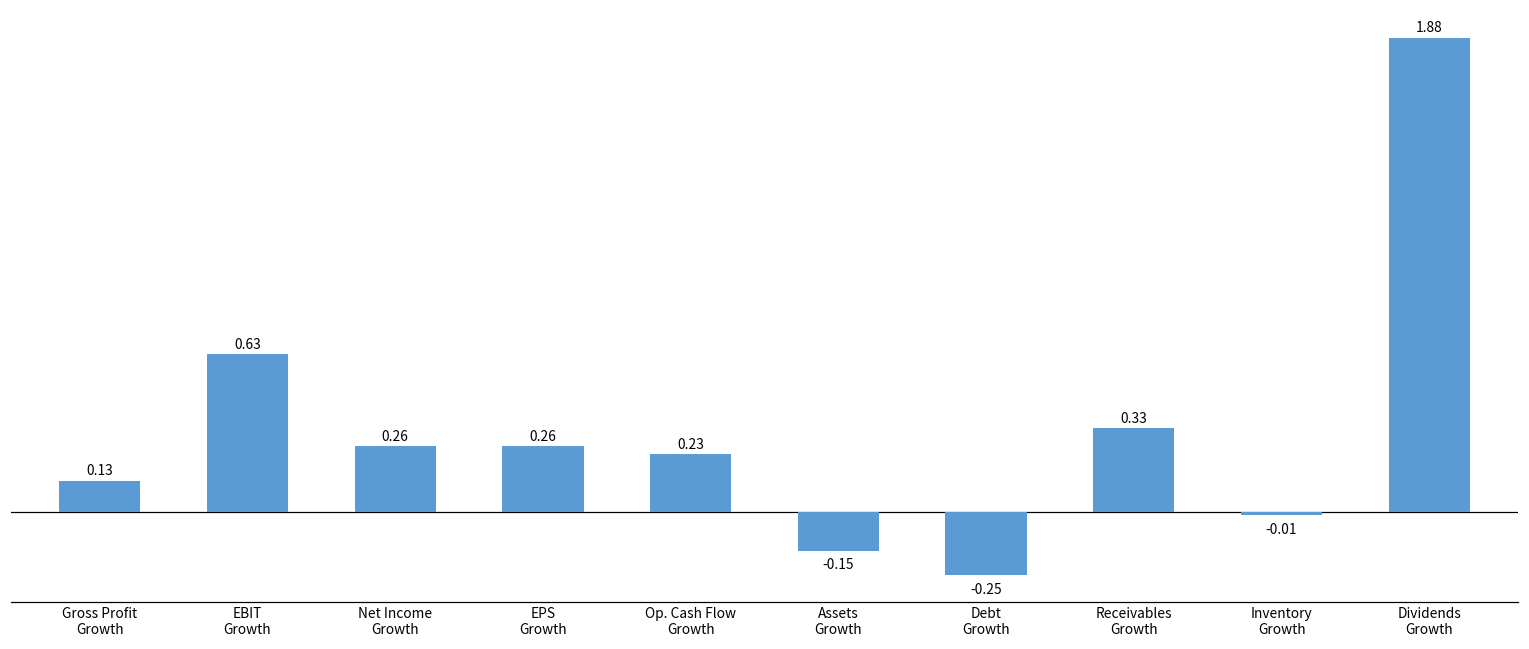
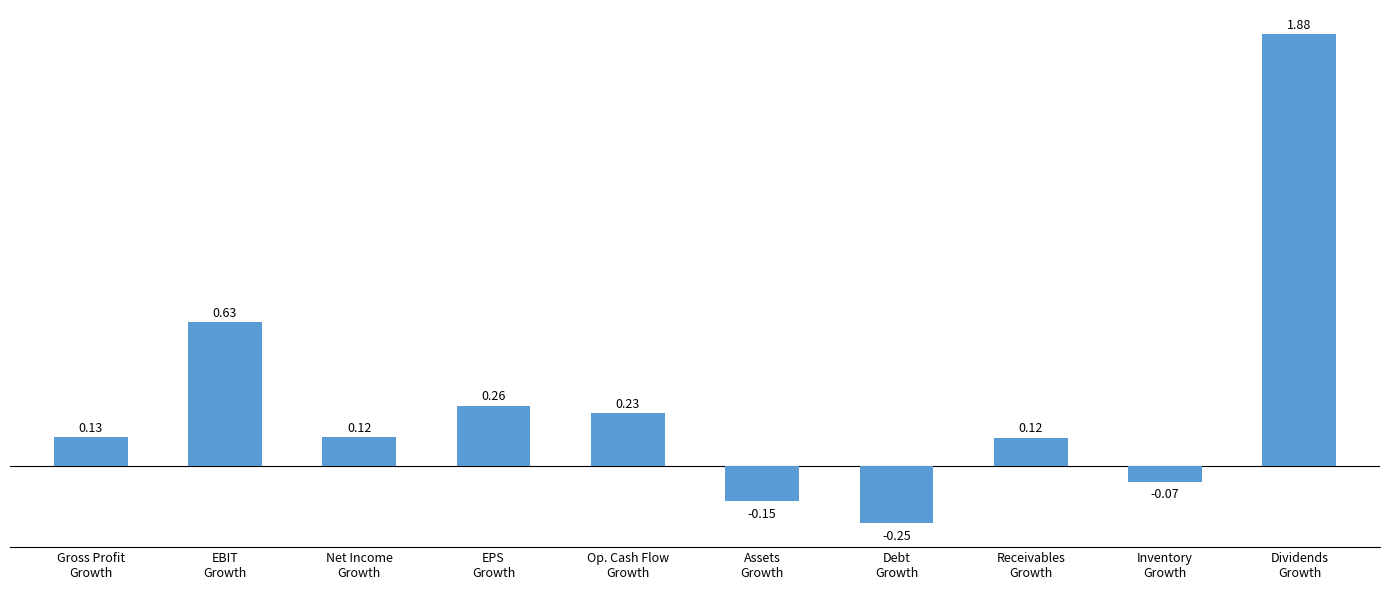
  {
    "Gross Profit Growth": 0.13,
    "EBIT Growth": 0.63,
-   "Net Income Growth": 0.26,
+   "Net Income Growth": 0.12,
    "EPS Growth": 0.26,
    "Op. Cash Flow Growth": 0.23,
    "Assets Growth": -0.15,
    "Debt Growth": -0.25,
-   "Receivables Growth": 0.33,
-   "Inventory Growth": -0.01,
+   "Receivables Growth": 0.12,
+   "Inventory Growth": -0.07,
    "Dividends Growth": 1.88
  }
